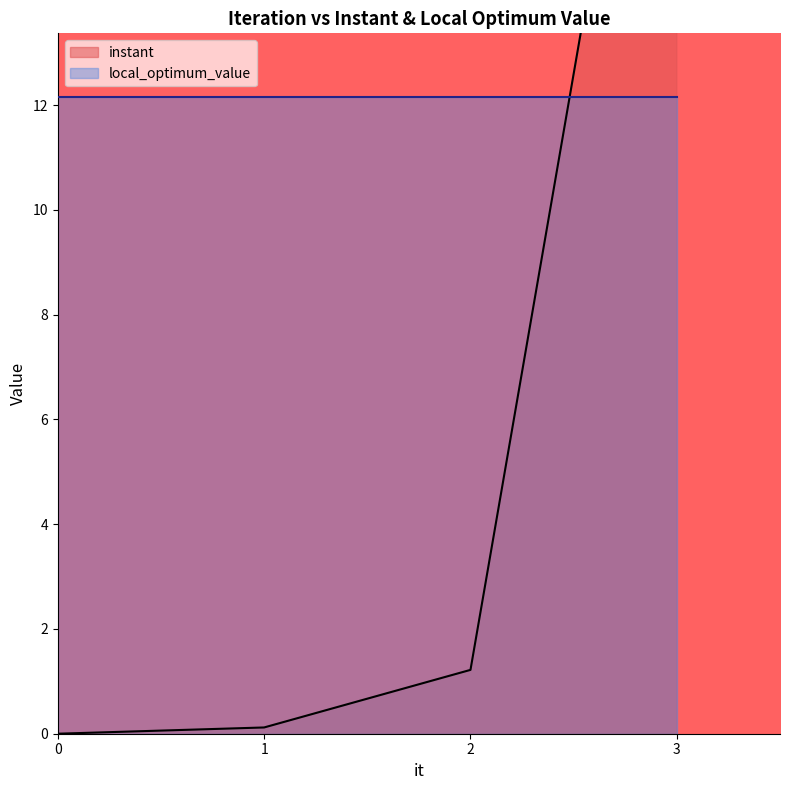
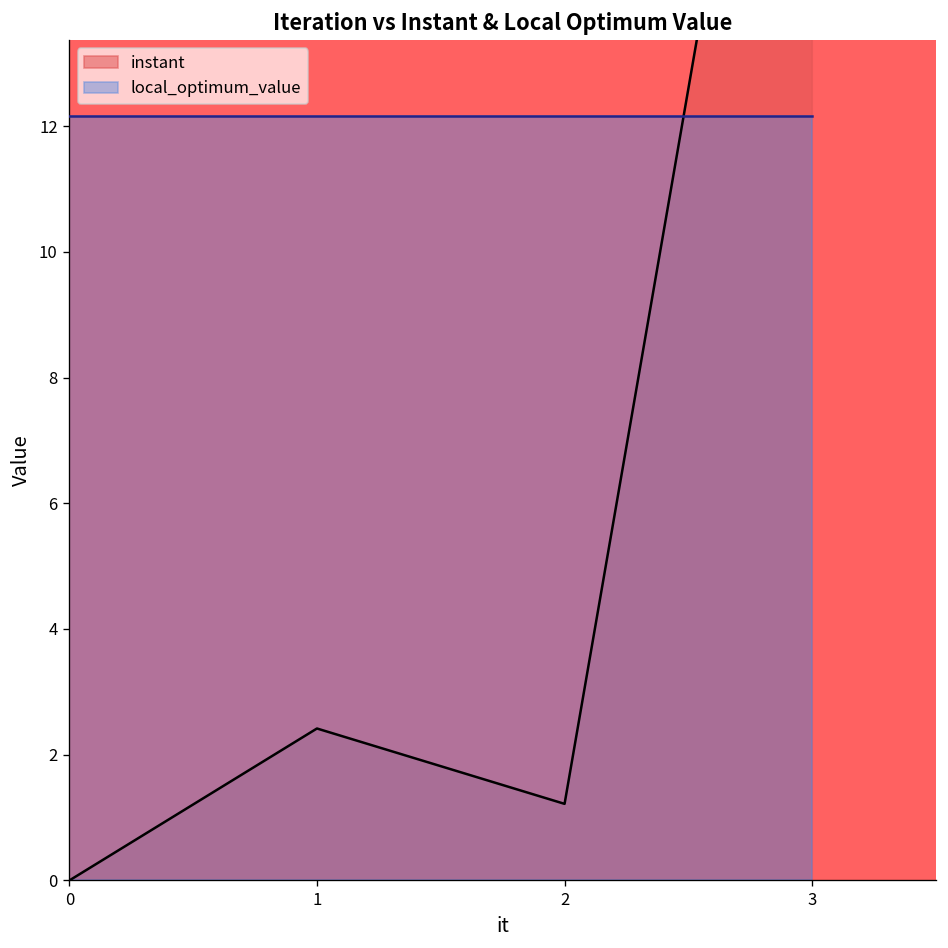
  {
    "instant": {
      "0": 0.0,
-     "1": 0.1,
+     "1": 2.4,
      "2": 1.2
    },
    "local_optimum_value": {
      "0": 12.2,
      "1": 12.2,
      "2": 12.2,
      "3": 12.2
    }
  }
